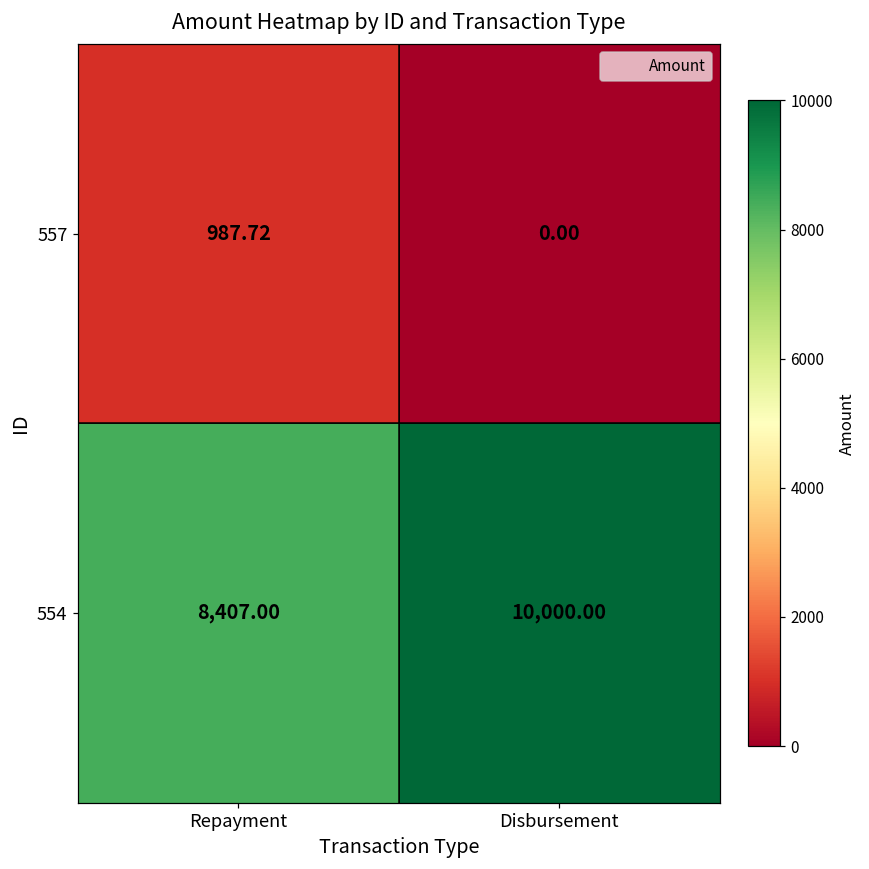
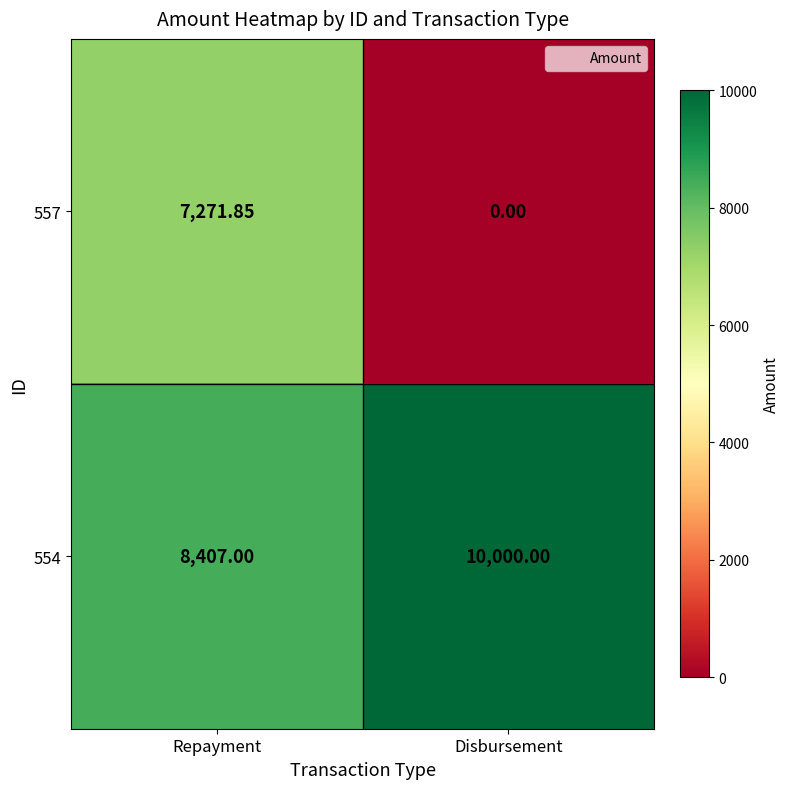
  {
    "557": {
-     "Repayment": "987.72",
+     "Repayment": "7,271.85",
      "Disbursement": "0.00"
    },
    "554": {
      "Repayment": "8,407.00",
      "Disbursement": "10,000.00"
    }
  }
